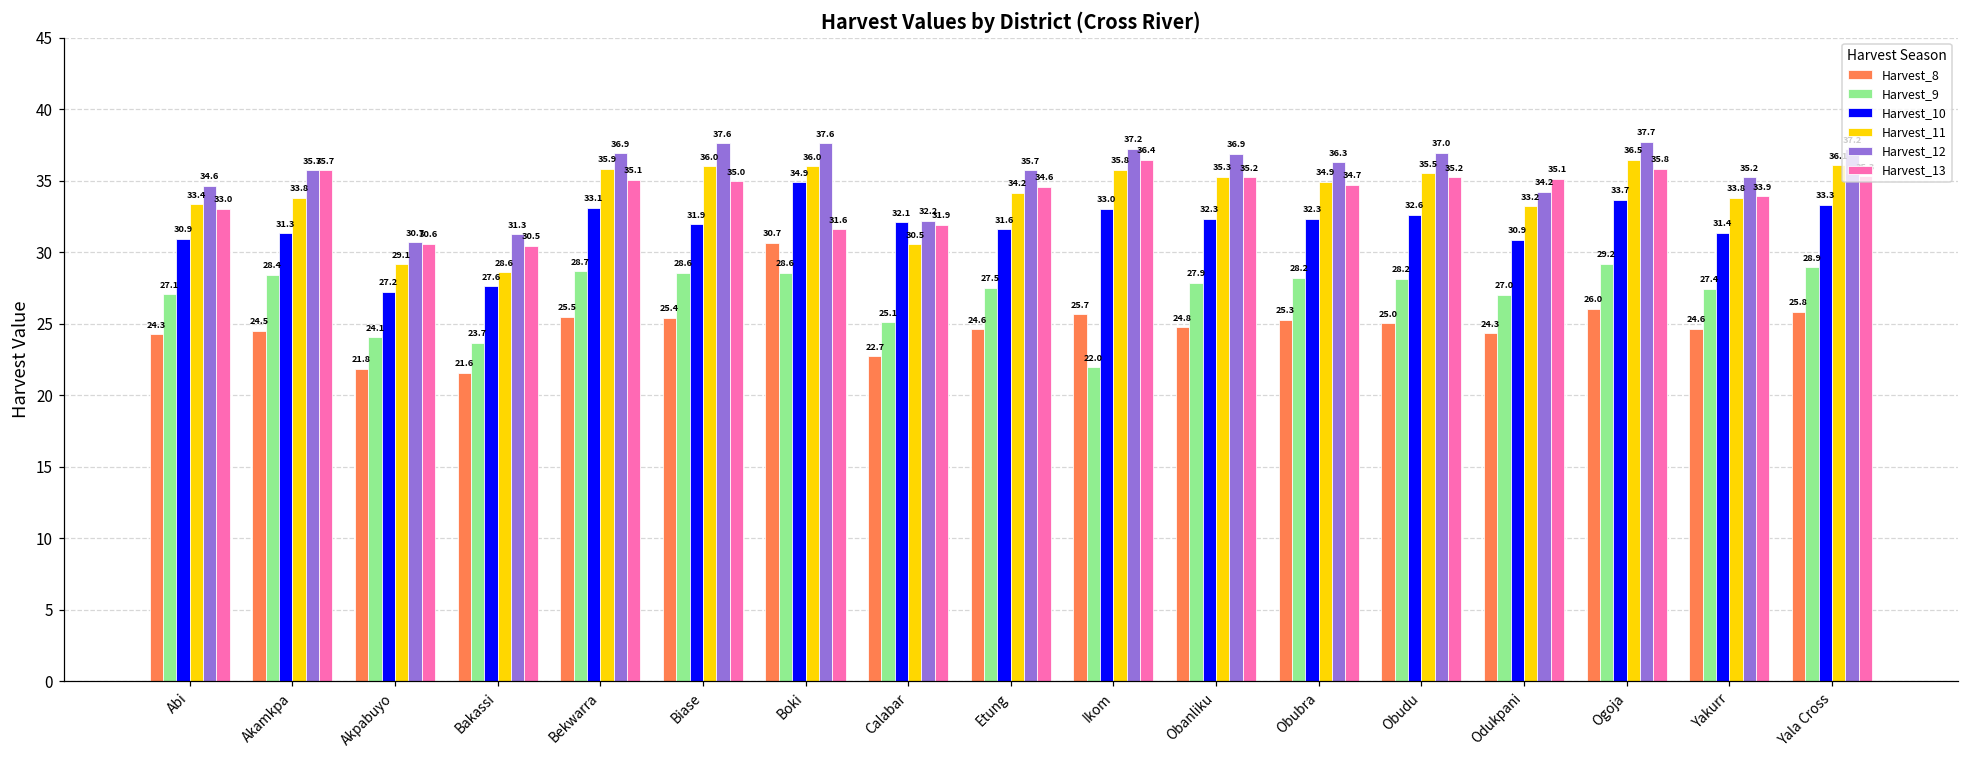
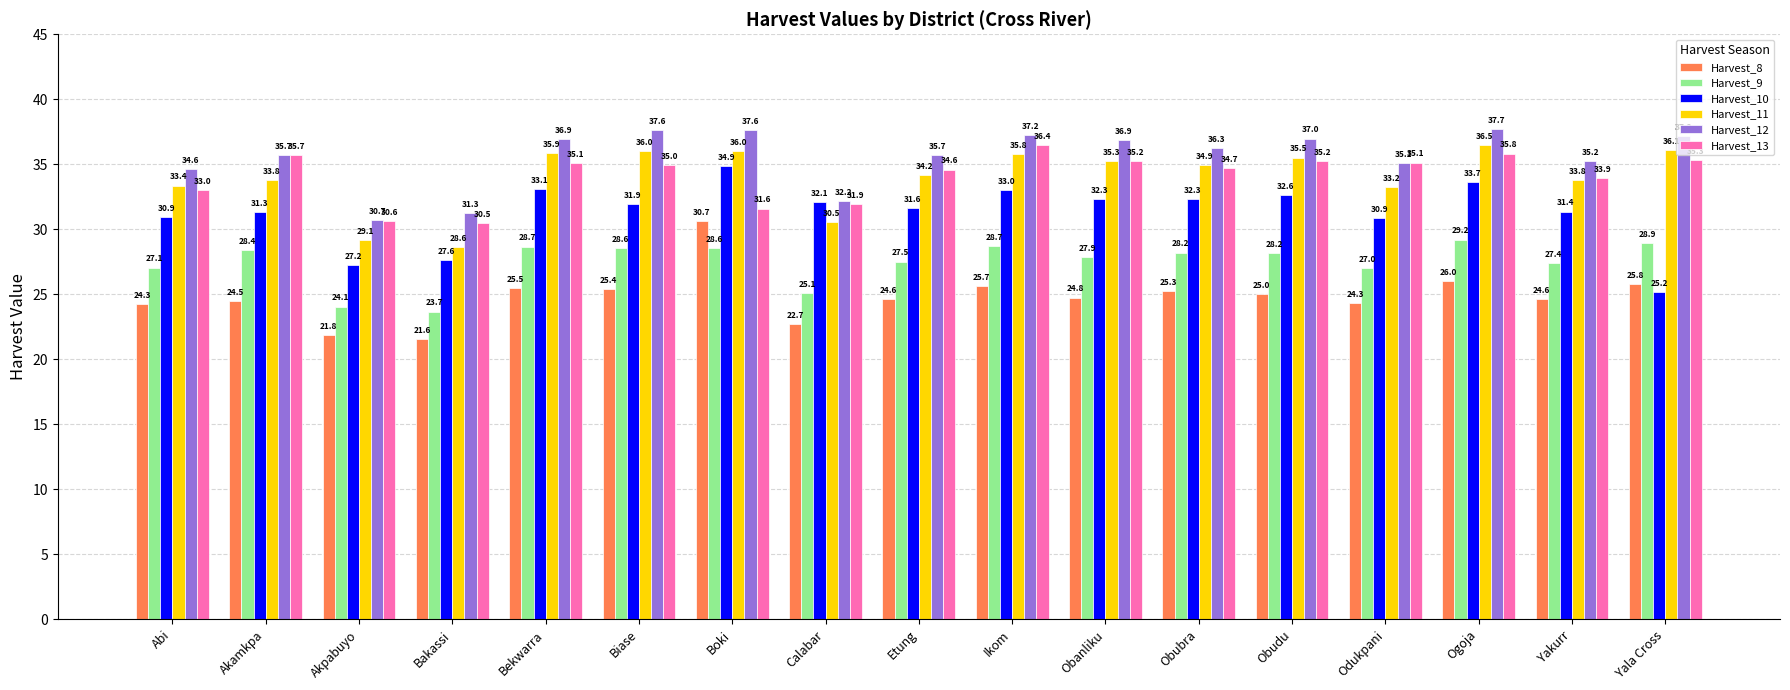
  {
    "Harvest_8": {
      "Abi": 24.3,
      "Akamkpa": 24.5,
      "Akpabuyo": 21.8,
      "Bakassi": 21.6,
      "Bekwarra": 25.5,
      "Biase": 25.4,
      "Boki": 30.7,
      "Calabar": 22.7,
      "Etung": 24.6,
      "Ikom": 25.7,
      "Obanliku": 24.8,
      "Obubra": 25.3,
      "Obudu": 25.0,
      "Odukpani": 24.3,
      "Ogoja": 26.0,
      "Yakurr": 24.6,
      "Yala Cross": 25.8
    },
    "Harvest_9": {
      "Abi": 27.1,
      "Akamkpa": 28.4,
      "Akpabuyo": 24.1,
      "Bakassi": 23.7,
      "Bekwarra": 28.7,
      "Biase": 28.6,
      "Boki": 28.6,
      "Calabar": 25.1,
      "Etung": 27.5,
-     "Ikom": 22.0,
+     "Ikom": 28.7,
      "Obanliku": 27.9,
      "Obubra": 28.2,
      "Obudu": 28.2,
      "Odukpani": 27.0,
      "Ogoja": 29.2,
      "Yakurr": 27.4,
      "Yala Cross": 28.9
    },
    "Harvest_10": {
      "Abi": 30.9,
      "Akamkpa": 31.3,
      "Akpabuyo": 27.2,
      "Bakassi": 27.6,
      "Bekwarra": 33.1,
      "Biase": 31.9,
      "Boki": 34.9,
      "Calabar": 32.1,
      "Etung": 31.6,
      "Ikom": 33.0,
      "Obanliku": 32.3,
      "Obubra": 32.3,
      "Obudu": 32.6,
      "Odukpani": 30.9,
      "Ogoja": 33.7,
      "Yakurr": 31.4,
-     "Yala Cross": 33.3
+     "Yala Cross": 25.2
    },
    "Harvest_11": {
      "Abi": 33.4,
      "Akamkpa": 33.8,
      "Akpabuyo": 29.1,
      "Bakassi": 28.6,
      "Bekwarra": 35.9,
      "Biase": 36.0,
      "Boki": 36.0,
      "Calabar": 30.5,
      "Etung": 34.2,
      "Ikom": 35.8,
      "Obanliku": 35.3,
      "Obubra": 34.9,
      "Obudu": 35.5,
      "Odukpani": 33.2,
      "Ogoja": 36.5,
      "Yakurr": 33.8
    },
    "Harvest_12": {
      "Abi": 34.6,
      "Bakassi": 31.3,
      "Bekwarra": 36.9,
      "Biase": 37.6,
      "Boki": 37.6,
      "Etung": 35.7,
      "Ikom": 37.2,
      "Obanliku": 36.9,
      "Obubra": 36.3,
      "Obudu": 37.0,
-     "Odukpani": 34.2,
+     "Odukpani": 35.1,
      "Ogoja": 37.7,
      "Yakurr": 35.2
    },
    "Harvest_13": {
      "Abi": 33.0,
      "Bakassi": 30.5,
      "Bekwarra": 35.1,
      "Biase": 35.0,
      "Boki": 31.6,
      "Etung": 34.6,
      "Ikom": 36.4,
      "Obanliku": 35.2,
      "Obubra": 34.7,
      "Obudu": 35.2,
      "Odukpani": 35.1,
      "Ogoja": 35.8,
      "Yakurr": 33.9
    }
  }
